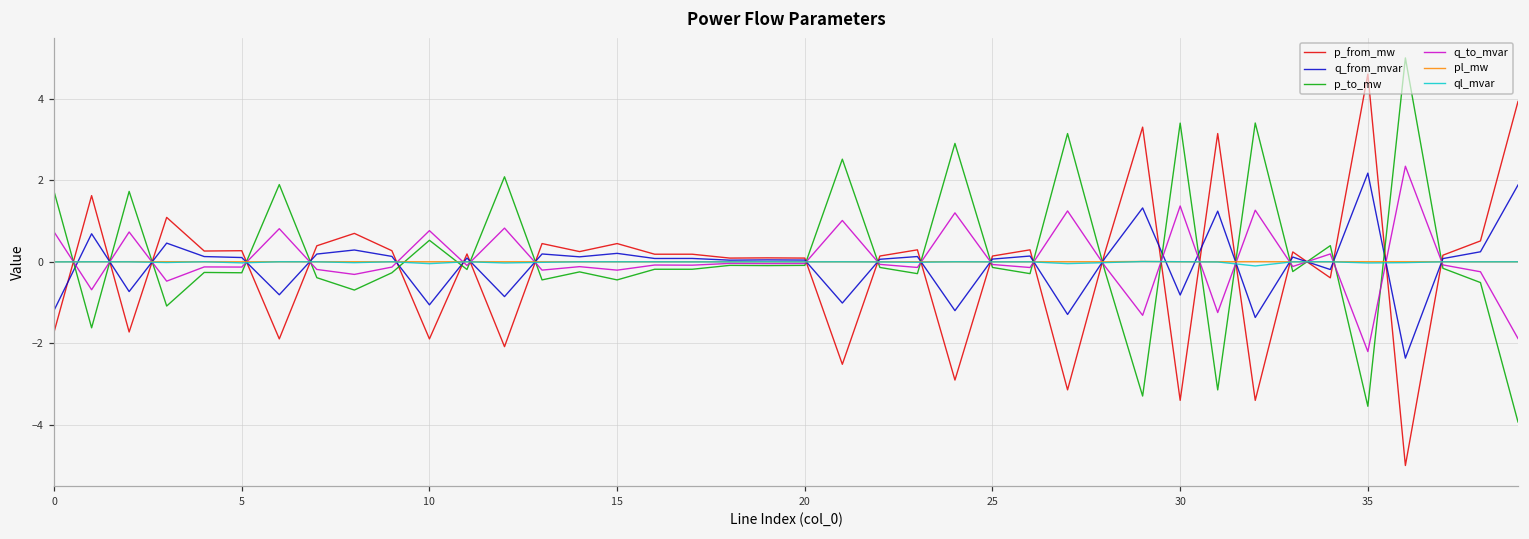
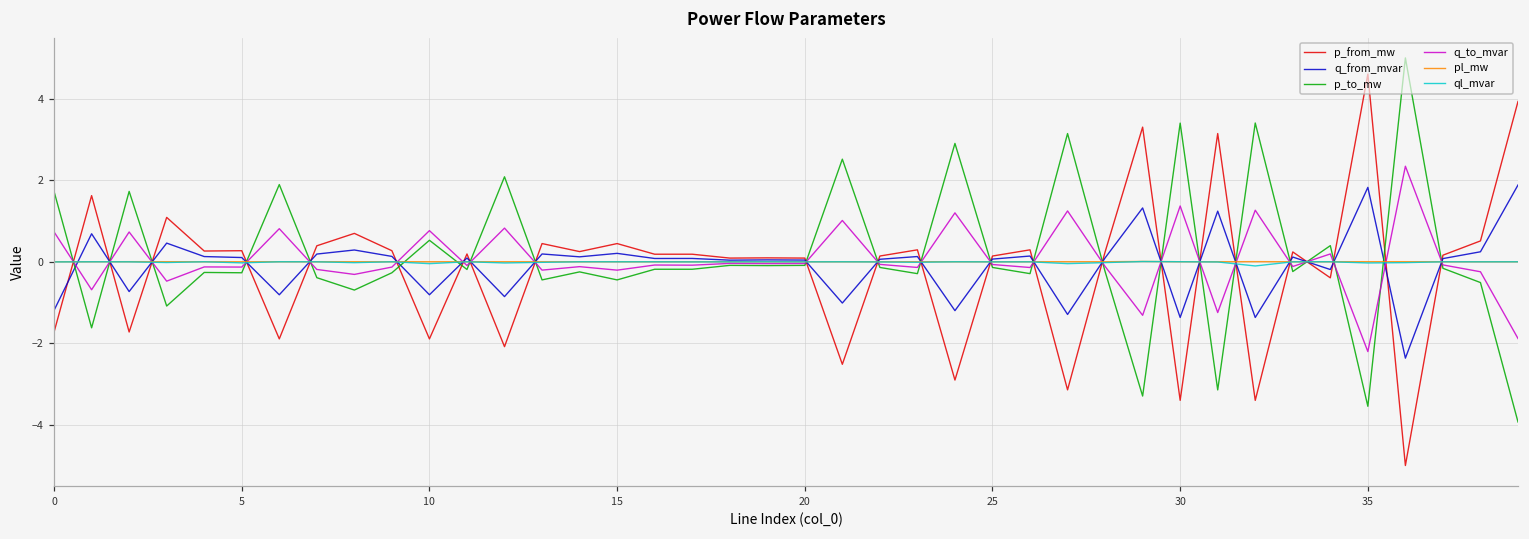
  {
    "p_from_mw": {
      "0": -1.7,
      "5": 0.3,
      "10": -1.9,
      "15": 0.4,
      "25": 0.1,
      "30": -3.4
    },
    "q_from_mvar": {
      "0": -1.2,
      "5": 0.1,
-     "10": -1.1,
+     "10": -0.8,
      "15": 0.2,
-     "30": -0.8,
-     "35": 2.2
+     "30": -1.4,
+     "35": 1.8
    },
    "p_to_mw": {
      "0": 1.7,
      "5": -0.3,
      "10": 0.5,
      "15": -0.4,
      "25": -0.1,
      "30": 3.4,
      "35": -3.5
    },
    "q_to_mvar": {
      "0": 0.7,
      "5": -0.1,
      "10": 0.8,
      "15": -0.2,
      "30": 1.4,
      "35": -2.2
    }
  }
